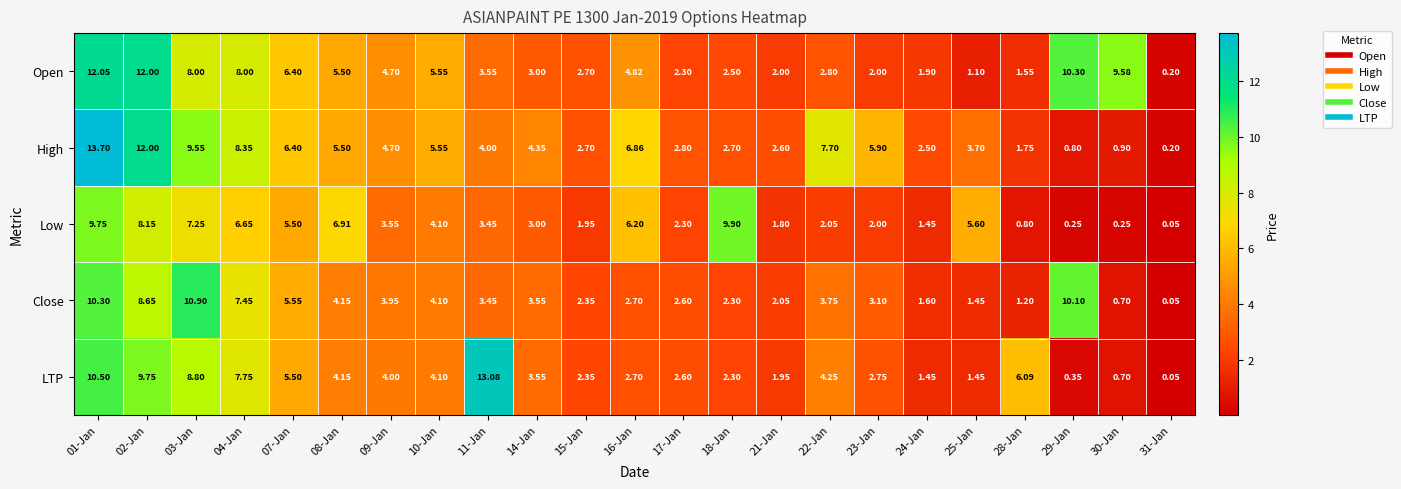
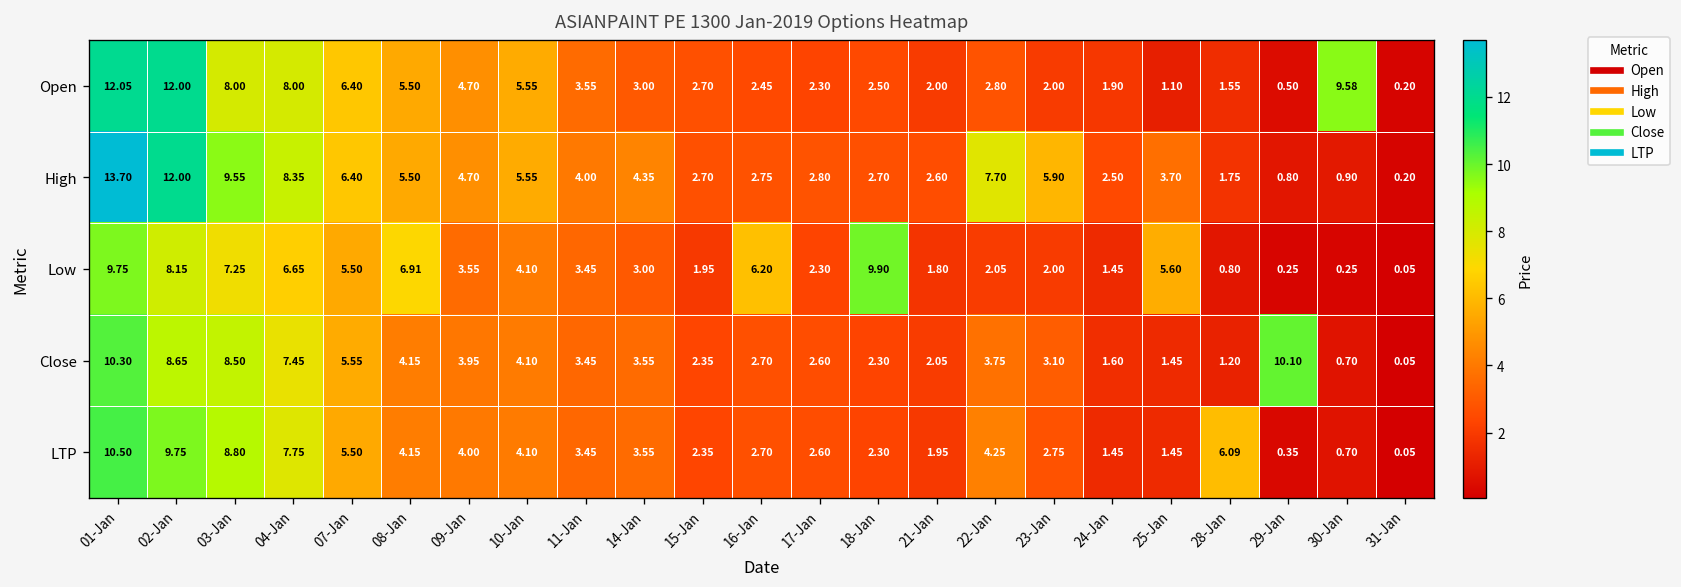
  {
    "Open": {
      "01-Jan": 12.05,
      "02-Jan": 12.00,
      "03-Jan": 8.00,
      "04-Jan": 8.00,
      "07-Jan": 6.40,
      "08-Jan": 5.50,
      "09-Jan": 4.70,
      "10-Jan": 5.55,
      "11-Jan": 3.55,
      "14-Jan": 3.00,
      "15-Jan": 2.70,
-     "16-Jan": 4.82,
+     "16-Jan": 2.45,
      "17-Jan": 2.30,
      "18-Jan": 2.50,
      "21-Jan": 2.00,
      "22-Jan": 2.80,
      "23-Jan": 2.00,
      "24-Jan": 1.90,
      "25-Jan": 1.10,
      "28-Jan": 1.55,
-     "29-Jan": 10.30,
+     "29-Jan": 0.50,
      "30-Jan": 9.58,
      "31-Jan": 0.20
    },
    "High": {
      "01-Jan": 13.70,
      "02-Jan": 12.00,
      "03-Jan": 9.55,
      "04-Jan": 8.35,
      "07-Jan": 6.40,
      "08-Jan": 5.50,
      "09-Jan": 4.70,
      "10-Jan": 5.55,
      "11-Jan": 4.00,
      "14-Jan": 4.35,
      "15-Jan": 2.70,
-     "16-Jan": 6.86,
+     "16-Jan": 2.75,
      "17-Jan": 2.80,
      "18-Jan": 2.70,
      "21-Jan": 2.60,
      "22-Jan": 7.70,
      "23-Jan": 5.90,
      "24-Jan": 2.50,
      "25-Jan": 3.70,
      "28-Jan": 1.75,
      "29-Jan": 0.80,
      "30-Jan": 0.90,
      "31-Jan": 0.20
    },
    "Low": {
      "01-Jan": 9.75,
      "02-Jan": 8.15,
      "03-Jan": 7.25,
      "04-Jan": 6.65,
      "07-Jan": 5.50,
      "08-Jan": 6.91,
      "09-Jan": 3.55,
      "10-Jan": 4.10,
      "11-Jan": 3.45,
      "14-Jan": 3.00,
      "15-Jan": 1.95,
      "16-Jan": 6.20,
      "17-Jan": 2.30,
      "18-Jan": 9.90,
      "21-Jan": 1.80,
      "22-Jan": 2.05,
      "23-Jan": 2.00,
      "24-Jan": 1.45,
      "25-Jan": 5.60,
      "28-Jan": 0.80,
      "29-Jan": 0.25,
      "30-Jan": 0.25,
      "31-Jan": 0.05
    },
    "Close": {
      "01-Jan": 10.30,
      "02-Jan": 8.65,
-     "03-Jan": 10.90,
+     "03-Jan": 8.50,
      "04-Jan": 7.45,
      "07-Jan": 5.55,
      "08-Jan": 4.15,
      "09-Jan": 3.95,
      "10-Jan": 4.10,
      "11-Jan": 3.45,
      "14-Jan": 3.55,
      "15-Jan": 2.35,
      "16-Jan": 2.70,
      "17-Jan": 2.60,
      "18-Jan": 2.30,
      "21-Jan": 2.05,
      "22-Jan": 3.75,
      "23-Jan": 3.10,
      "24-Jan": 1.60,
      "25-Jan": 1.45,
      "28-Jan": 1.20,
      "29-Jan": 10.10,
      "30-Jan": 0.70,
      "31-Jan": 0.05
    },
    "LTP": {
      "01-Jan": 10.50,
      "02-Jan": 9.75,
      "03-Jan": 8.80,
      "04-Jan": 7.75,
      "07-Jan": 5.50,
      "08-Jan": 4.15,
      "09-Jan": 4.00,
      "10-Jan": 4.10,
-     "11-Jan": 13.08,
+     "11-Jan": 3.45,
      "14-Jan": 3.55,
      "15-Jan": 2.35,
      "16-Jan": 2.70,
      "17-Jan": 2.60,
      "18-Jan": 2.30,
      "21-Jan": 1.95,
      "22-Jan": 4.25,
      "23-Jan": 2.75,
      "24-Jan": 1.45,
      "25-Jan": 1.45,
      "28-Jan": 6.09,
      "29-Jan": 0.35,
      "30-Jan": 0.70,
      "31-Jan": 0.05
    }
  }
